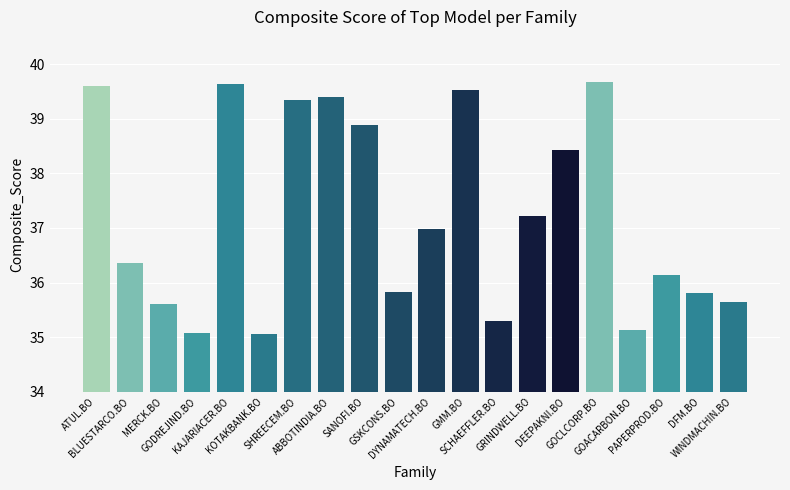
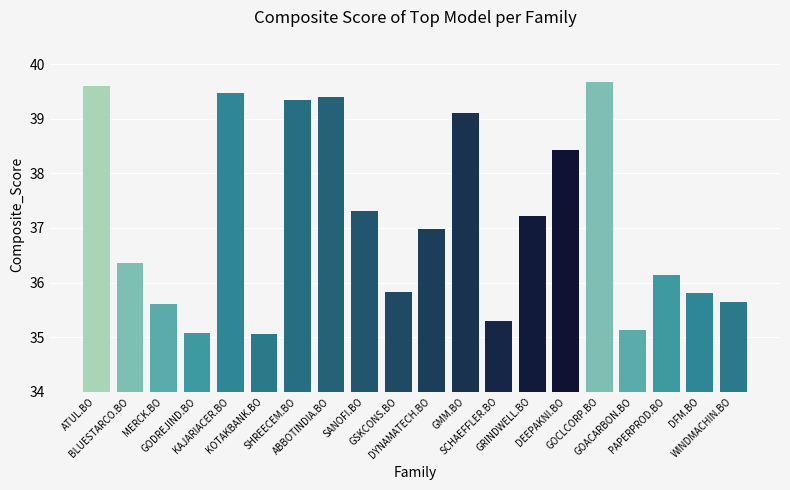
  {
    "ATUL.BO": 39.6,
    "BLUESTARCO.BO": 36.4,
    "MERCK.BO": 35.6,
    "GODREJIND.BO": 35.1,
-   "KAJARIACER.BO": 39.6,
+   "KAJARIACER.BO": 39.5,
    "KOTAKBANK.BO": 35.1,
    "SHREECEM.BO": 39.4,
    "ABBOTINDIA.BO": 39.4,
-   "SANOFI.BO": 38.9,
+   "SANOFI.BO": 37.3,
    "GSKCONS.BO": 35.8,
    "DYNAMATECH.BO": 37.0,
-   "GMM.BO": 39.5,
+   "GMM.BO": 39.1,
    "SCHAEFFLER.BO": 35.3,
    "GRINDWELL.BO": 37.2,
    "DEEPAKNI.BO": 38.4,
    "GOCLCORP.BO": 39.7,
    "GOACARBON.BO": 35.1,
    "PAPERPROD.BO": 36.1,
    "DFM.BO": 35.8,
    "WINDMACHIN.BO": 35.7
  }
